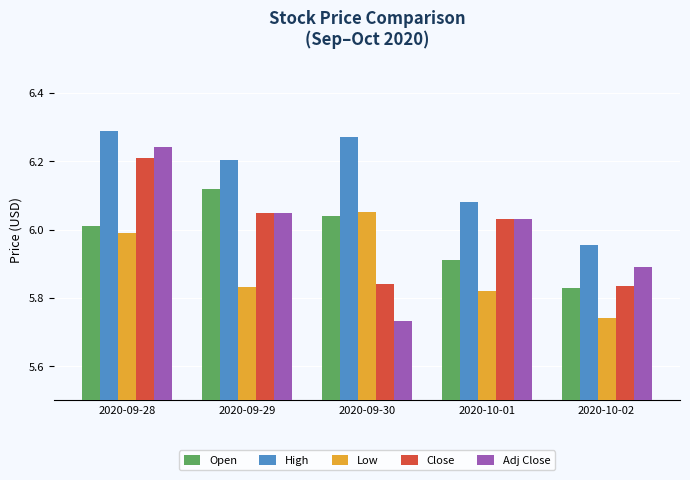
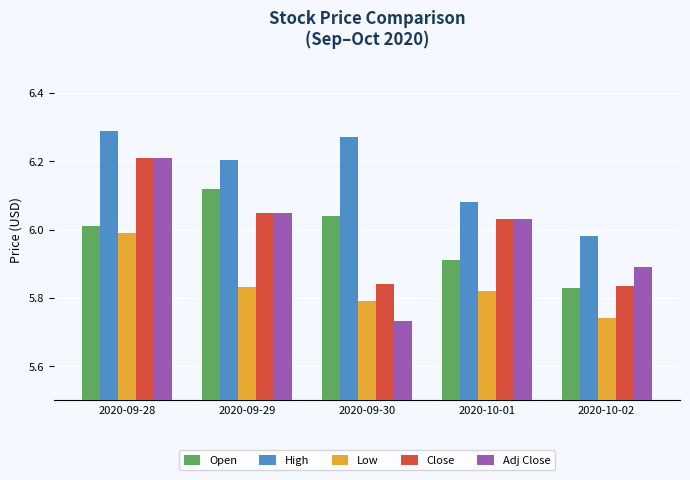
  {
    "Open": {
      "2020-09-28": 6.01,
      "2020-09-29": 6.12,
      "2020-09-30": 6.04,
      "2020-10-01": 5.91,
      "2020-10-02": 5.83
    },
    "High": {
      "2020-09-28": 6.29,
      "2020-09-29": 6.20,
      "2020-09-30": 6.27,
      "2020-10-01": 6.08,
-     "2020-10-02": 5.95
+     "2020-10-02": 5.98
    },
    "Low": {
      "2020-09-28": 5.99,
      "2020-09-29": 5.83,
-     "2020-09-30": 6.05,
+     "2020-09-30": 5.79,
      "2020-10-01": 5.82,
      "2020-10-02": 5.74
    },
    "Close": {
      "2020-09-28": 6.21,
      "2020-09-29": 6.05,
      "2020-09-30": 5.84,
      "2020-10-01": 6.03,
      "2020-10-02": 5.84
    },
    "Adj Close": {
-     "2020-09-28": 6.24,
+     "2020-09-28": 6.21,
      "2020-09-29": 6.05,
      "2020-09-30": 5.73,
      "2020-10-01": 6.03,
      "2020-10-02": 5.89
    }
  }
